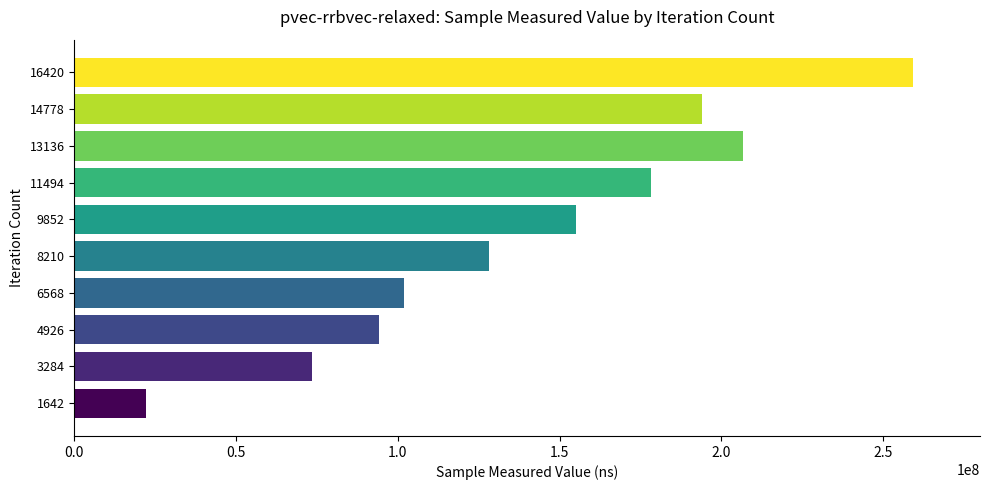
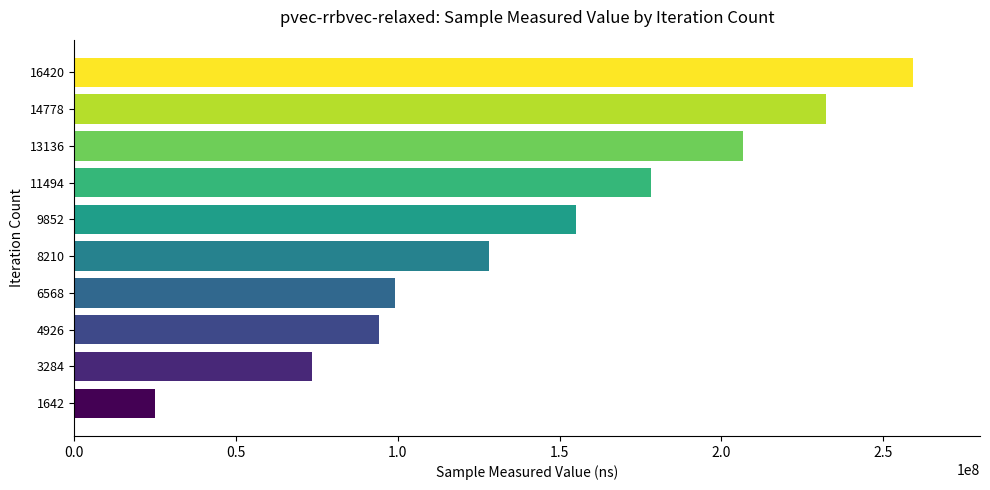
  {
    "16420": 259000000,
-   "14778": 194000000,
+   "14778": 232000000,
    "13136": 207000000,
    "11494": 178000000,
    "9852": 155000000,
    "8210": 128000000,
-   "6568": 102000000,
+   "6568": 99000000,
    "4926": 94000000,
    "3284": 73000000,
-   "1642": 22000000
+   "1642": 25000000
  }
